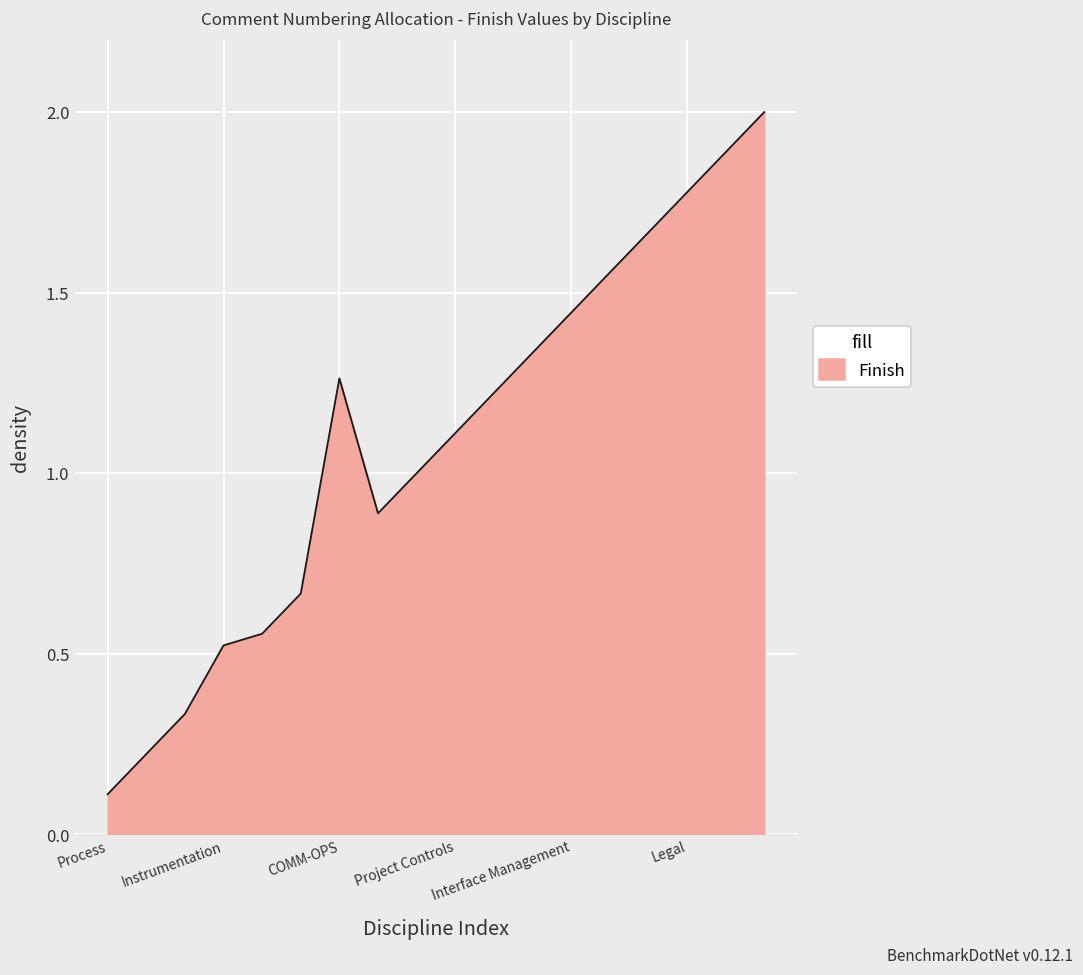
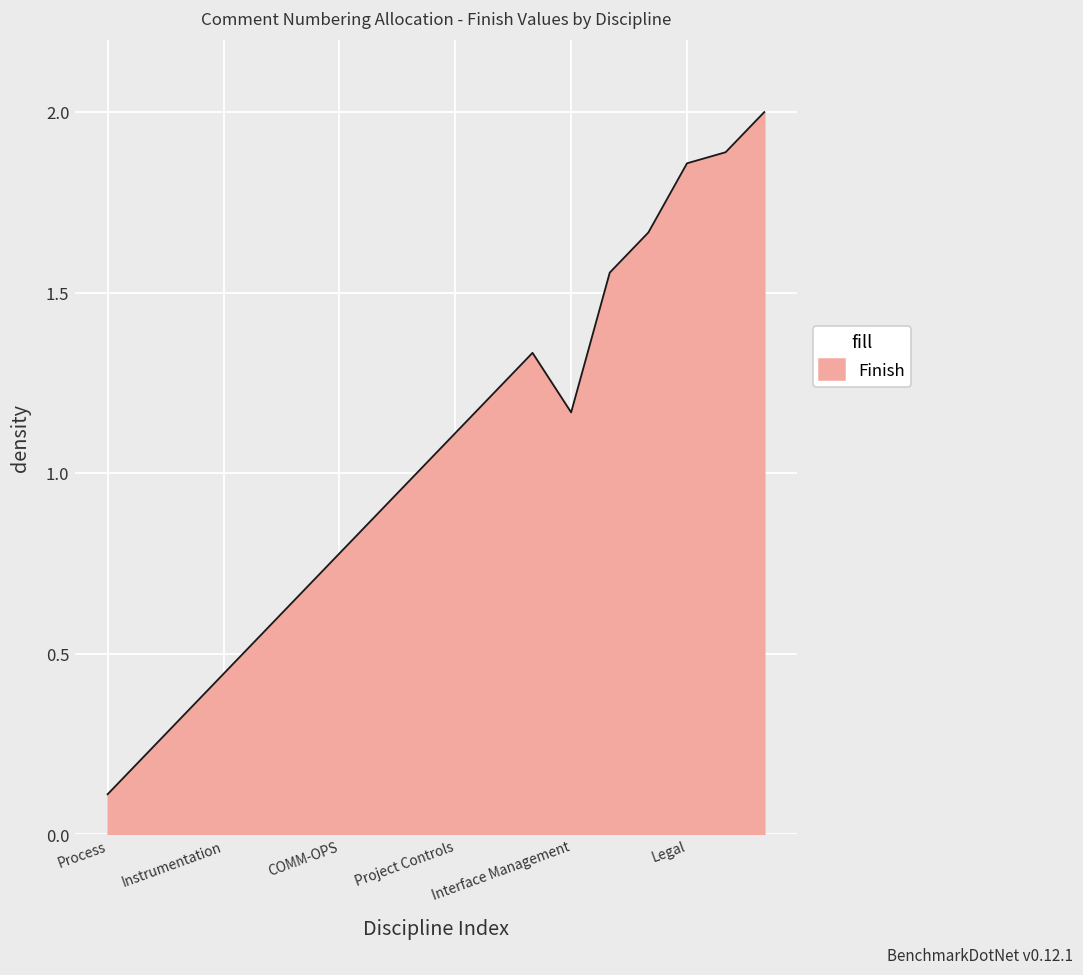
  {
    "Process": 0.11,
-   "Instrumentation": 0.52,
-   "COMM-OPS": 1.26,
+   "Instrumentation": 0.44,
+   "COMM-OPS": 0.78,
    "Project Controls": 1.11,
-   "Interface Management": 1.44,
-   "Legal": 1.78
+   "Interface Management": 1.17,
+   "Legal": 1.86
  }
